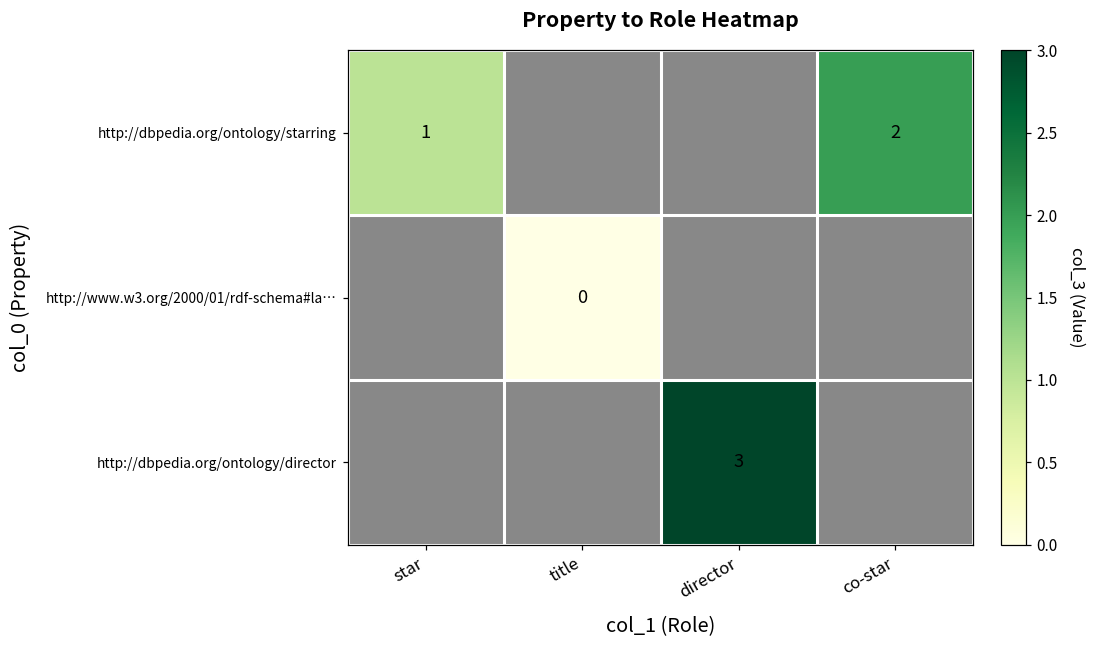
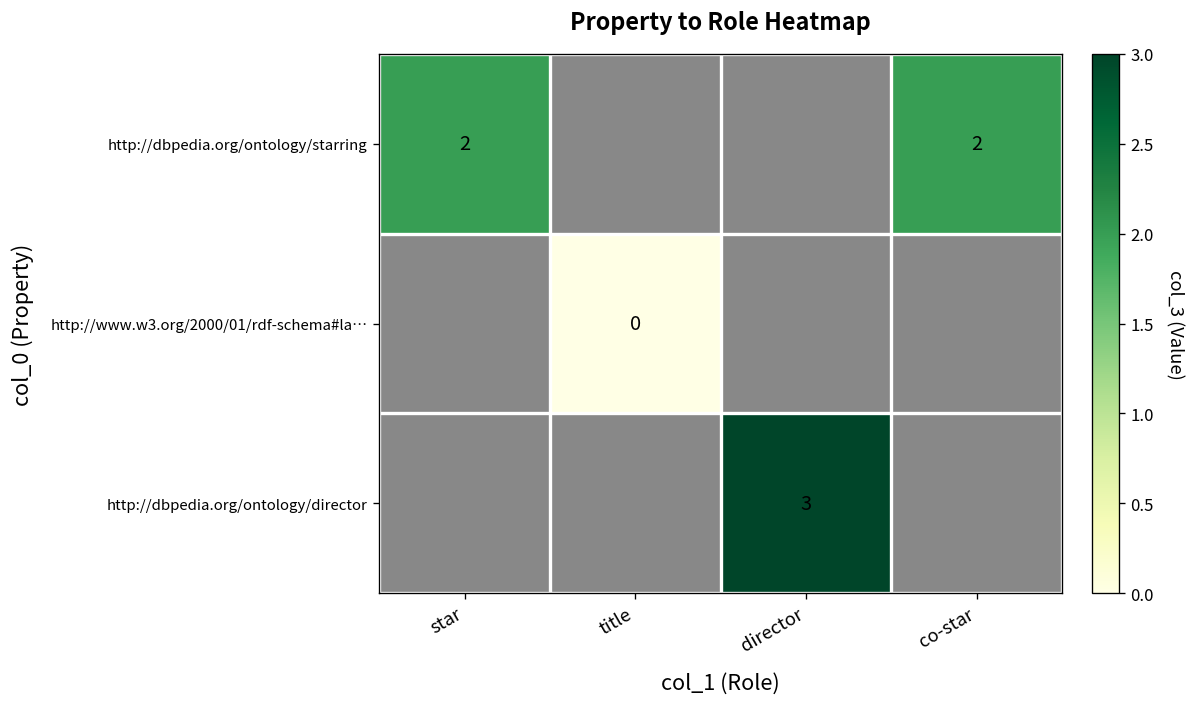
  {
    "http://dbpedia.org/ontology/starring": {
-     "star": 1,
+     "star": 2,
      "co-star": 2
    },
    "http://www.w3.org/2000/01/rdf-schema#la…": {
      "title": 0
    },
    "http://dbpedia.org/ontology/director": {
      "director": 3
    }
  }
